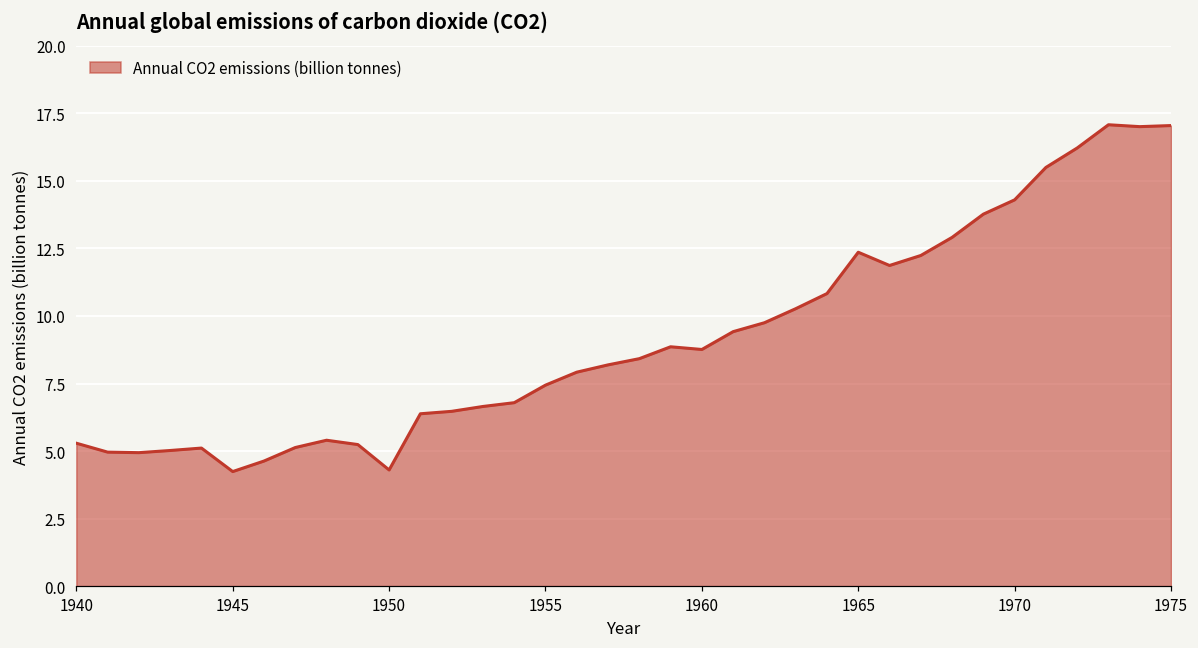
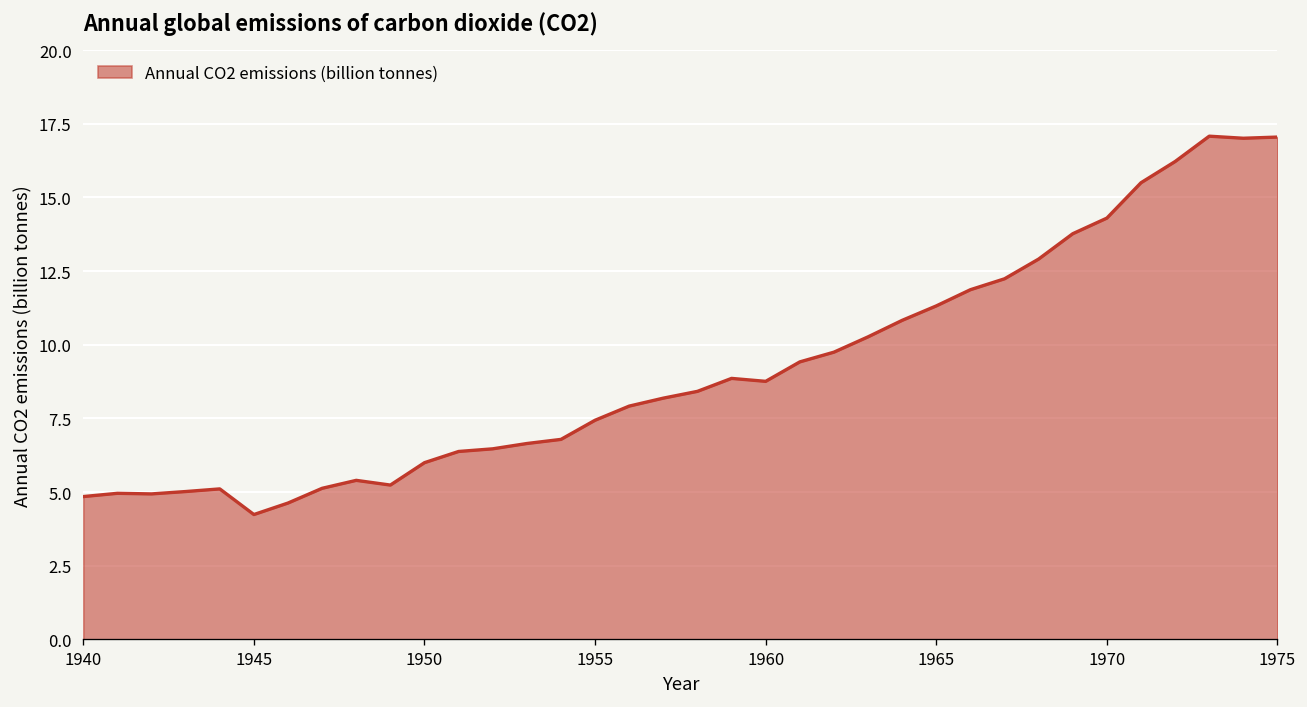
  {
-   "1940": 5.3,
+   "1940": 4.9,
    "1945": 4.2,
-   "1950": 4.3,
+   "1950": 6.0,
    "1955": 7.4,
    "1960": 8.8,
-   "1965": 12.4,
+   "1965": 11.3,
    "1970": 14.3,
    "1975": 17.1
  }
